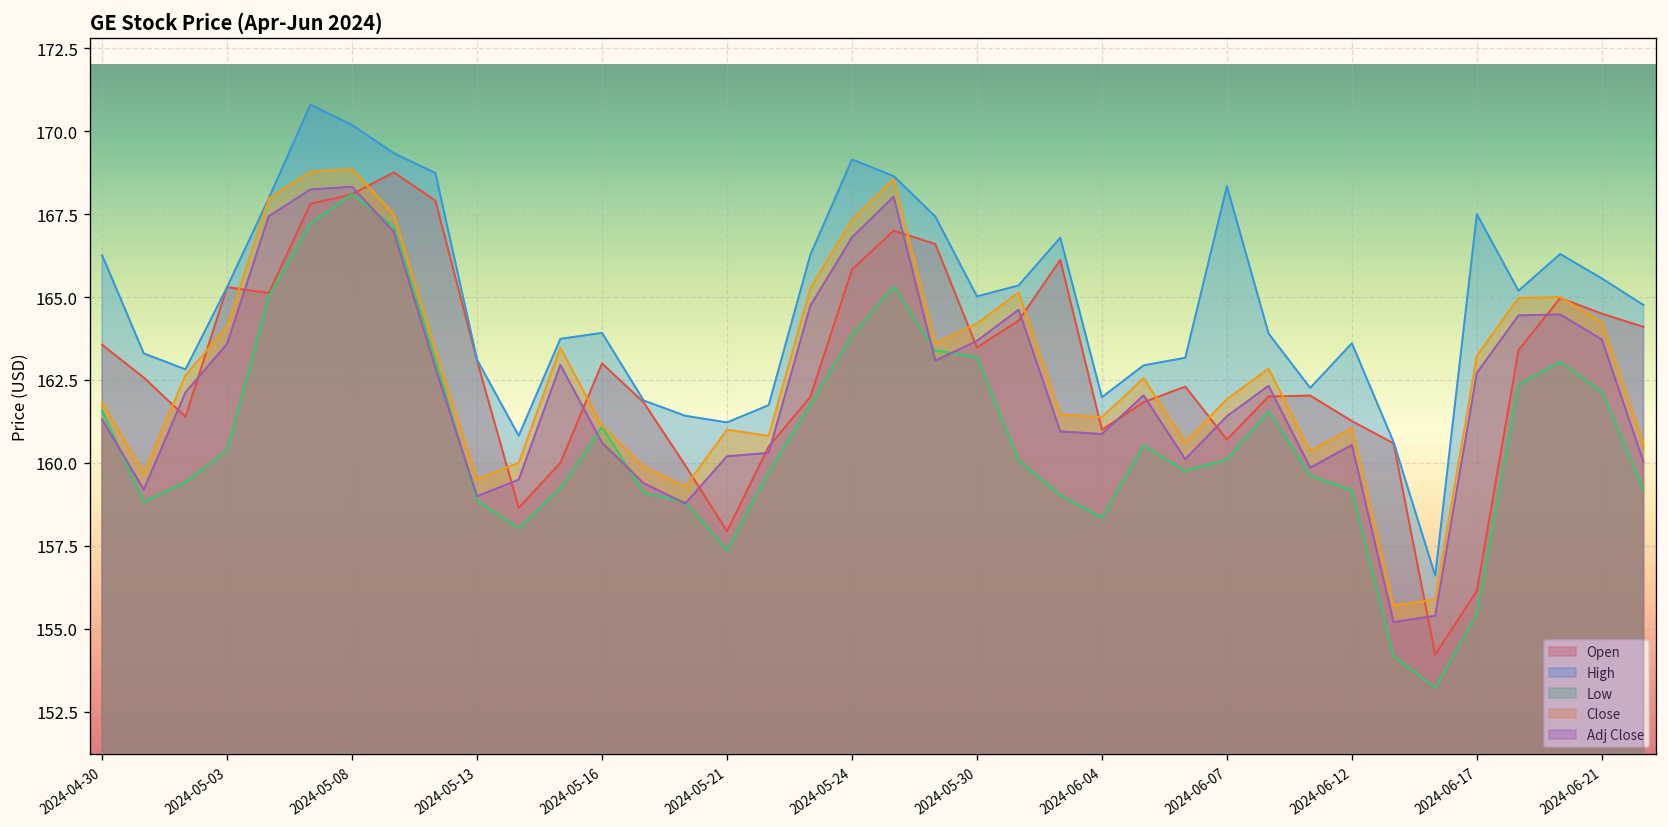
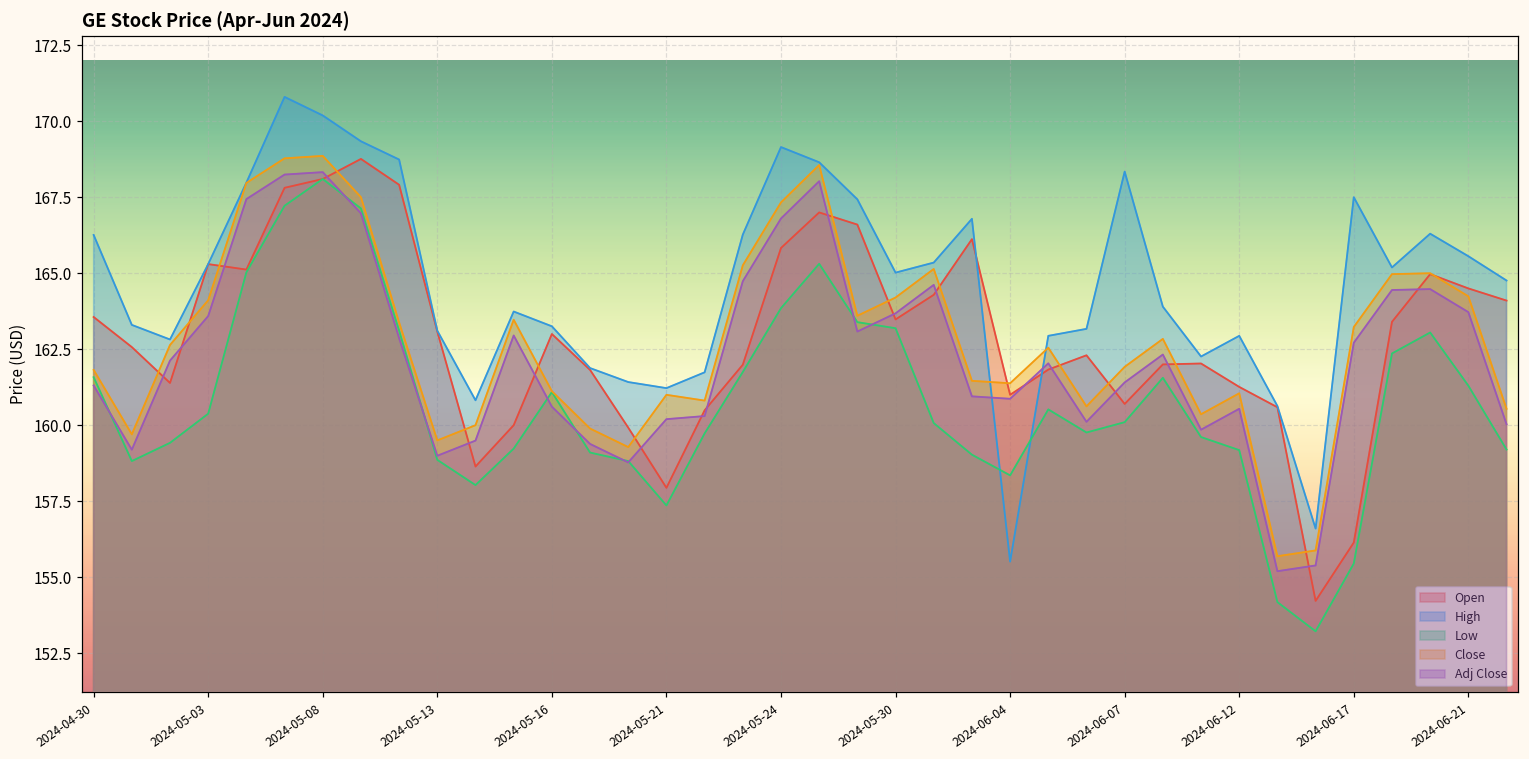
  {
    "High": {
      "2024-04-30": 166.3,
      "2024-05-08": 170.2,
-     "2024-05-16": 163.9,
+     "2024-05-16": 163.3,
      "2024-05-21": 161.2,
      "2024-05-24": 169.1,
      "2024-05-30": 165.0,
-     "2024-06-04": 162.0,
+     "2024-06-04": 155.5,
      "2024-06-07": 168.3,
-     "2024-06-12": 163.6,
+     "2024-06-12": 162.9,
      "2024-06-17": 167.5,
      "2024-06-21": 165.6
    },
    "Low": {
      "2024-04-30": 161.6,
      "2024-05-03": 160.4,
      "2024-05-13": 158.9,
      "2024-05-21": 157.4,
      "2024-05-24": 163.9,
      "2024-05-30": 163.2,
      "2024-06-04": 158.4,
      "2024-06-07": 160.1,
      "2024-06-12": 159.2,
      "2024-06-17": 155.4,
-     "2024-06-21": 162.1
+     "2024-06-21": 161.3
    },
    "Adj Close": {
      "2024-04-30": 161.3,
      "2024-05-03": 163.6,
      "2024-05-08": 168.3,
      "2024-05-13": 159.0,
      "2024-05-16": 160.6,
      "2024-05-21": 160.2,
      "2024-05-24": 166.8,
      "2024-05-30": 163.7,
      "2024-06-04": 160.9,
      "2024-06-07": 161.4,
      "2024-06-12": 160.5,
      "2024-06-17": 162.7,
      "2024-06-21": 163.7
    }
  }
